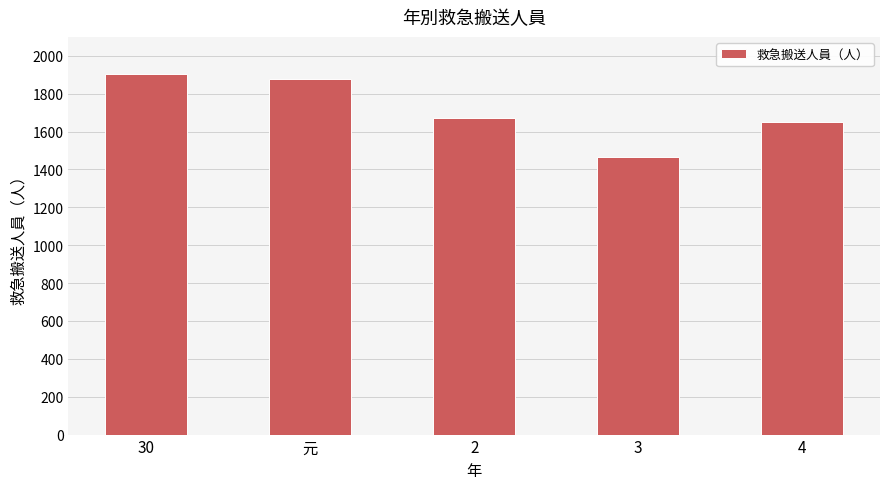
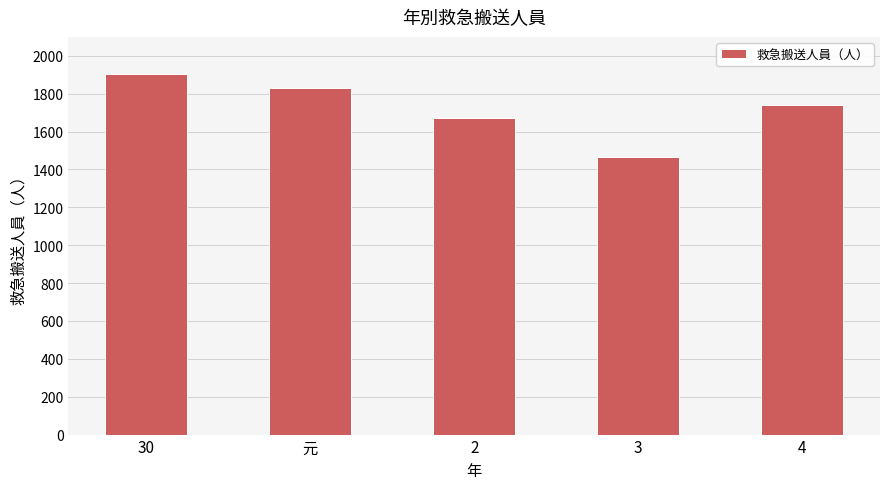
  {
    "30": 1910,
-   "元": 1880,
+   "元": 1830,
    "2": 1670,
    "3": 1470,
-   "4": 1650
+   "4": 1740
  }
